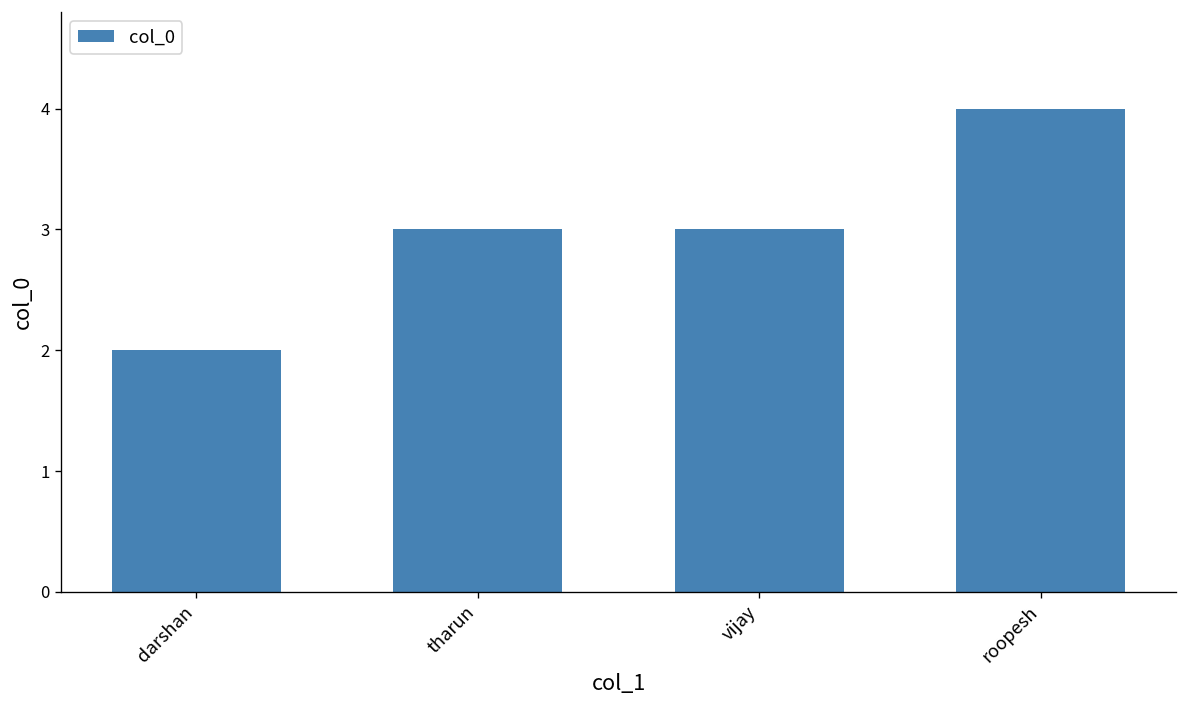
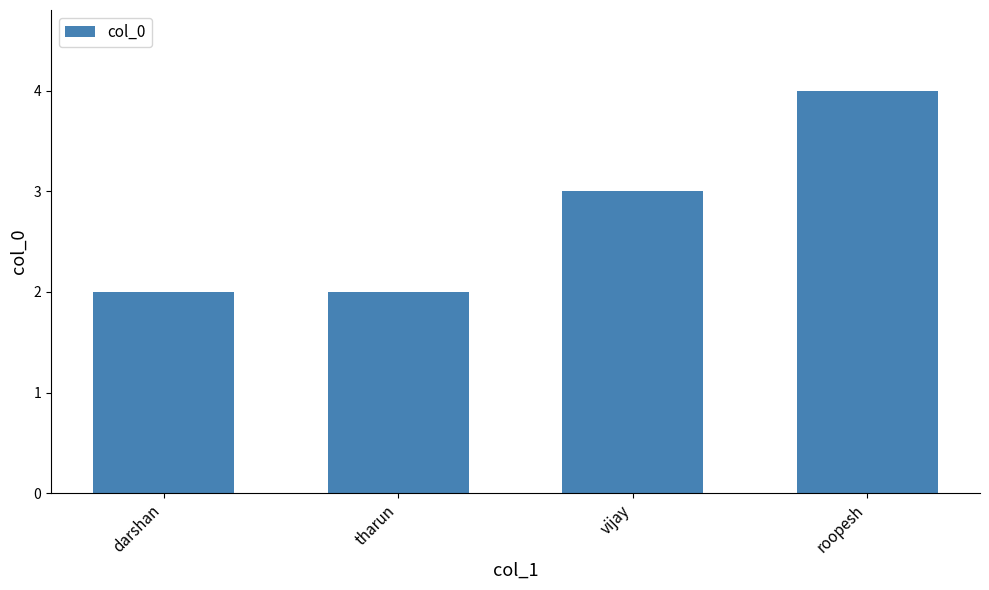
  {
    "darshan": 2,
-   "tharun": 3,
+   "tharun": 2,
    "vijay": 3,
    "roopesh": 4
  }
